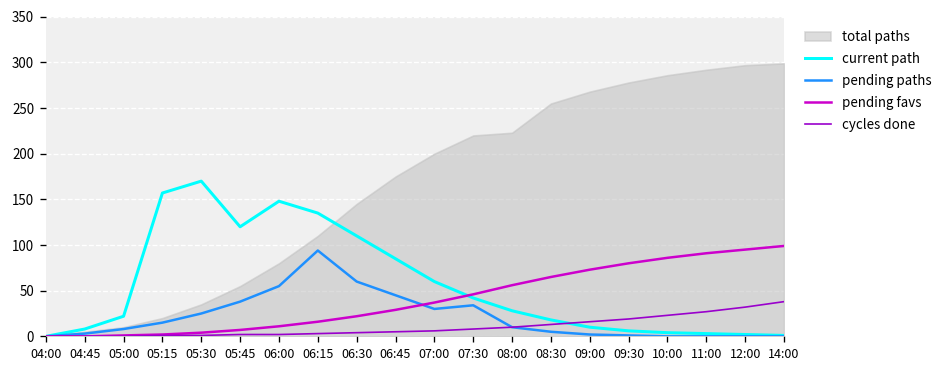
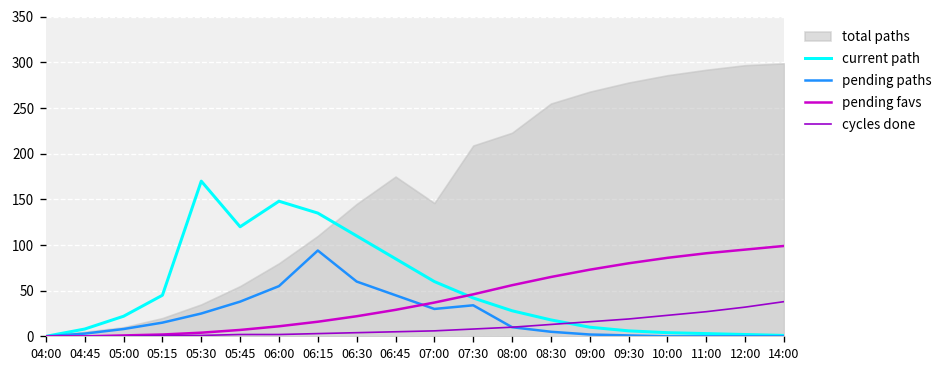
  {
    "current path": {
      "05:00": 20,
-     "05:15": 160,
+     "05:15": 50,
      "05:30": 170,
      "05:45": 120,
      "06:00": 150,
      "06:15": 140,
      "06:30": 110,
      "06:45": 90,
      "07:00": 60,
      "07:30": 40,
      "08:00": 30,
      "08:30": 20,
      "09:00": 10,
      "09:30": 10,
      "10:00": 0
    },
    "total paths": {
      "05:15": 20,
      "05:30": 40,
      "05:45": 60,
      "06:00": 80,
      "06:15": 110,
      "06:30": 150,
      "06:45": 180,
-     "07:00": 200,
-     "07:30": 220,
+     "07:00": 150,
+     "07:30": 210,
      "08:00": 220,
      "08:30": 260,
      "09:00": 270,
      "09:30": 280,
      "10:00": 290,
      "11:00": 290,
      "12:00": 300,
      "14:00": 300
    },
    "pending paths": {
      "05:15": 20,
      "05:30": 30,
      "05:45": 40,
      "06:00": 60,
      "06:15": 90,
      "06:30": 60,
      "06:45": 50,
      "07:00": 30,
      "07:30": 30,
      "08:30": 10,
      "09:00": 0,
      "09:30": 0,
      "10:00": 0
    }
  }
